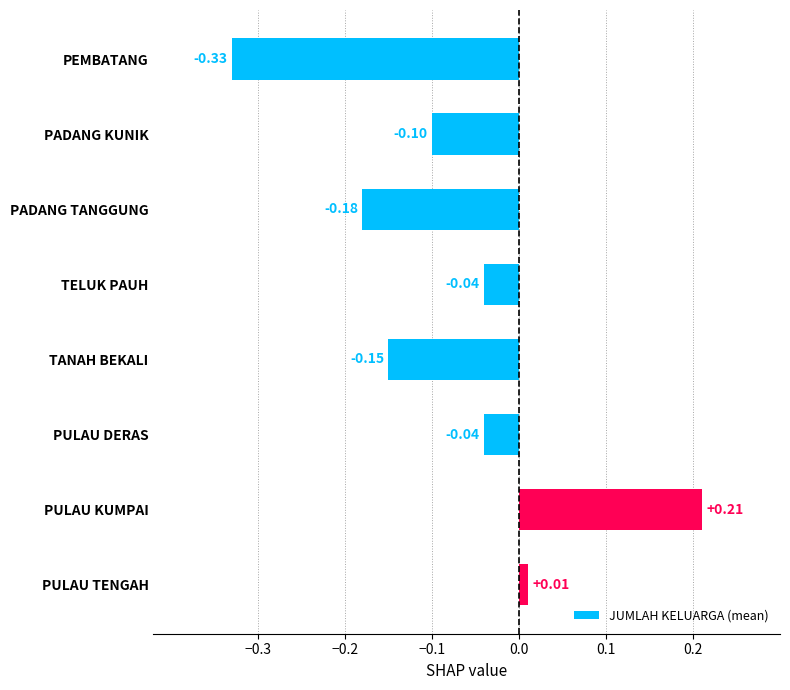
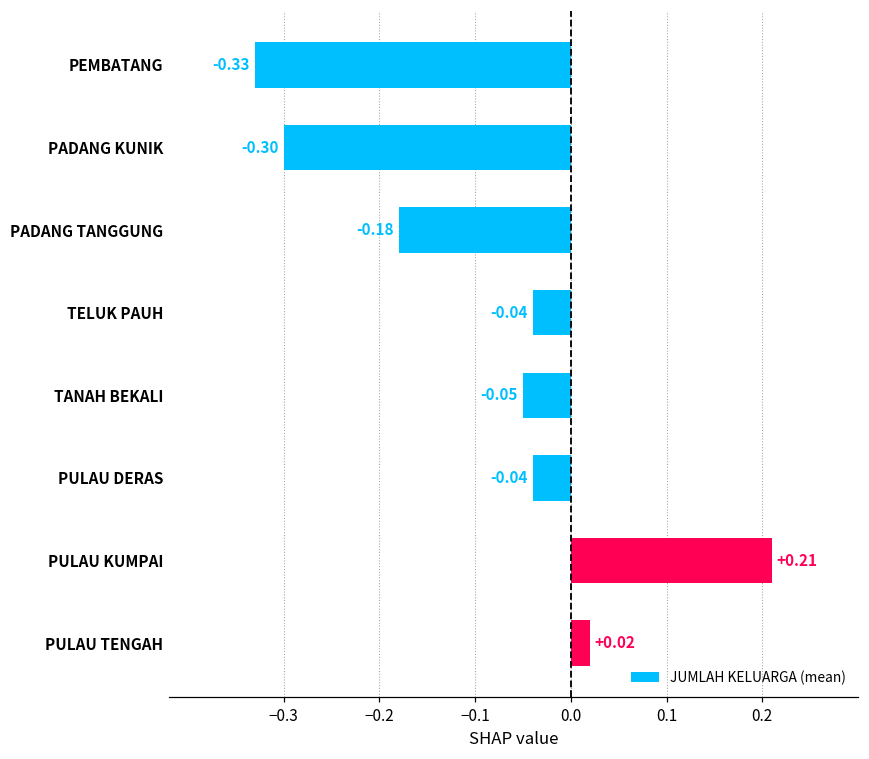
  {
    "PEMBATANG": "-0.33",
-   "PADANG KUNIK": "-0.10",
+   "PADANG KUNIK": "-0.30",
    "PADANG TANGGUNG": "-0.18",
    "TELUK PAUH": "-0.04",
-   "TANAH BEKALI": "-0.15",
+   "TANAH BEKALI": "-0.05",
    "PULAU DERAS": "-0.04",
    "PULAU KUMPAI": "+0.21",
-   "PULAU TENGAH": "+0.01"
+   "PULAU TENGAH": "+0.02"
  }
